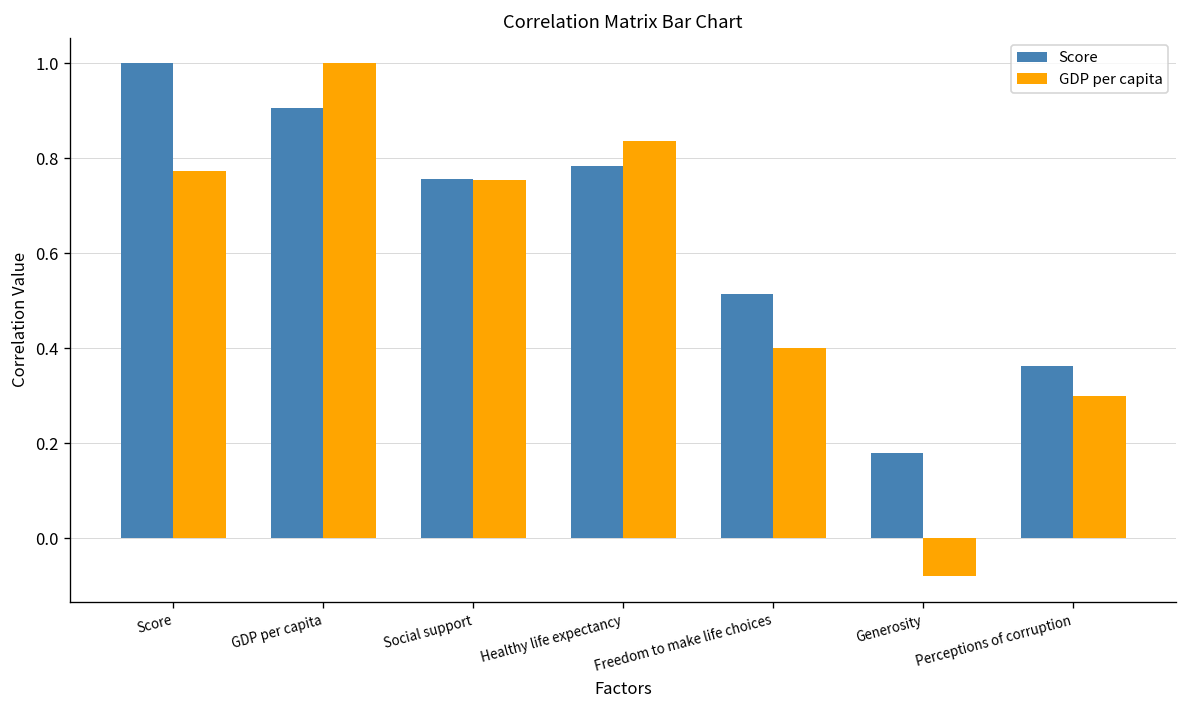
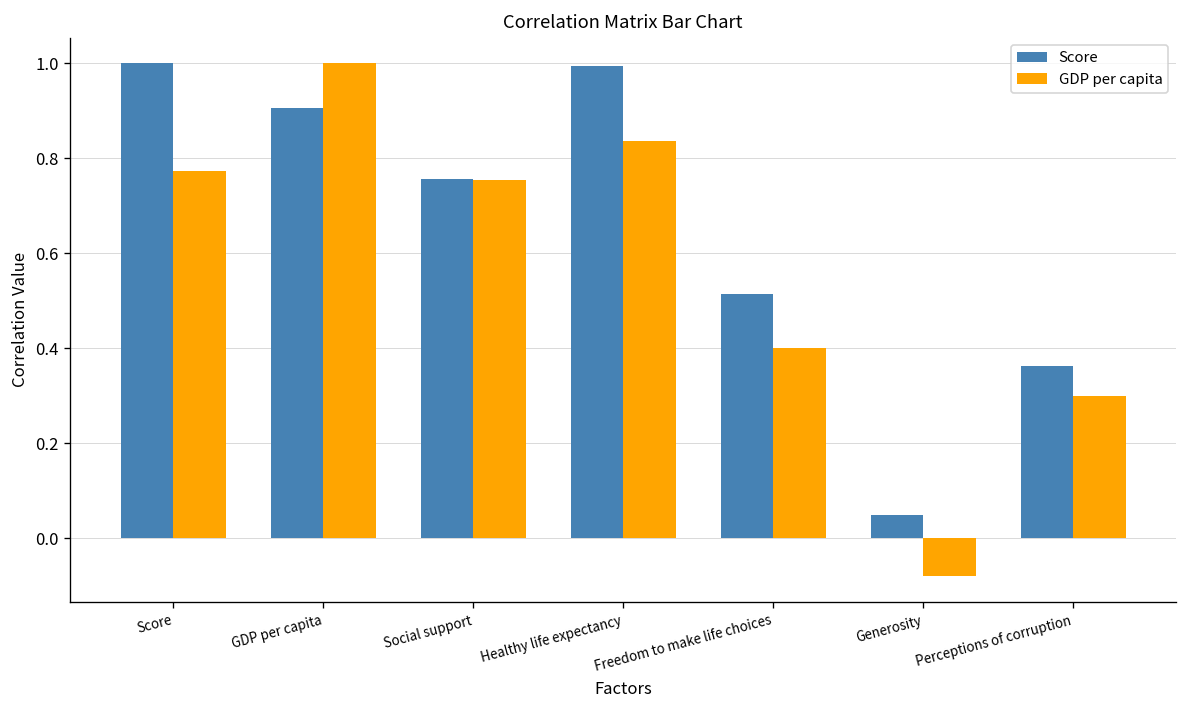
  {
    "Score": {
      "Score": 1.00,
      "GDP per capita": 0.91,
      "Social support": 0.76,
-     "Healthy life expectancy": 0.78,
+     "Healthy life expectancy": 0.99,
      "Freedom to make life choices": 0.51,
-     "Generosity": 0.18,
+     "Generosity": 0.05,
      "Perceptions of corruption": 0.36
    },
    "GDP per capita": {
      "Score": 0.77,
      "GDP per capita": 1.00,
      "Social support": 0.75,
      "Healthy life expectancy": 0.84,
      "Freedom to make life choices": 0.40,
      "Generosity": -0.08,
      "Perceptions of corruption": 0.30
    }
  }
